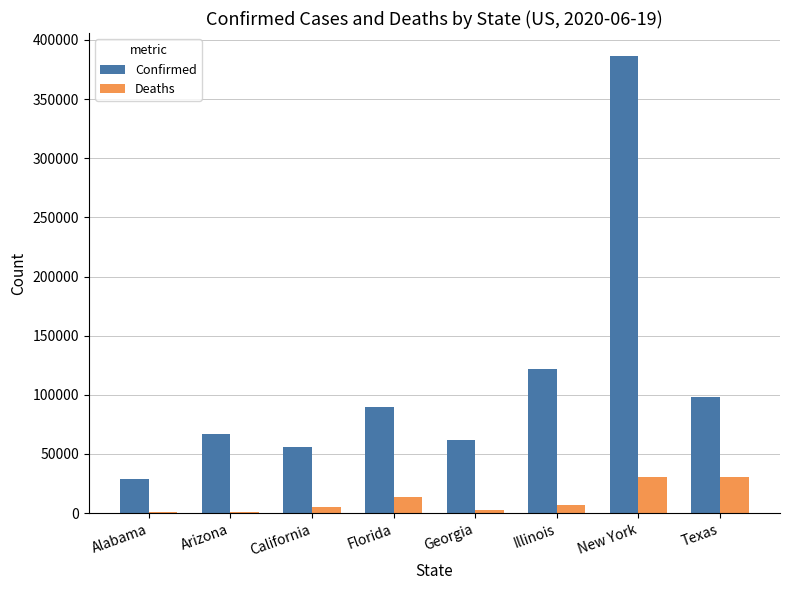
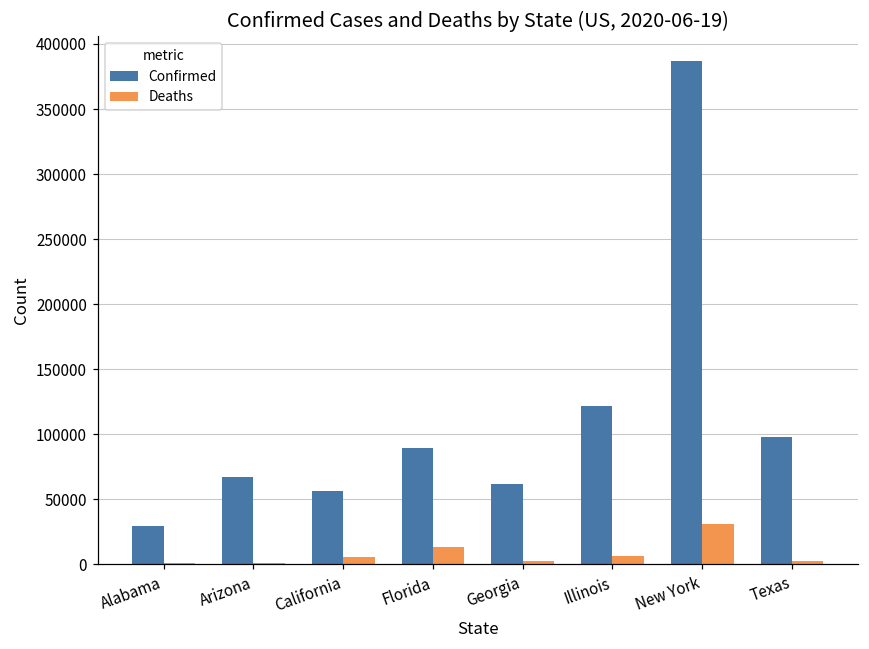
  {
    "Confirmed": {
      "Alabama": 29000,
      "Arizona": 67000,
      "California": 56000,
      "Florida": 90000,
      "Georgia": 62000,
      "Illinois": 122000,
      "New York": 387000,
      "Texas": 98000
    },
    "Deaths": {
      "California": 5000,
      "Florida": 14000,
      "Georgia": 3000,
      "Illinois": 7000,
      "New York": 31000,
-     "Texas": 30000
+     "Texas": 3000
    }
  }
